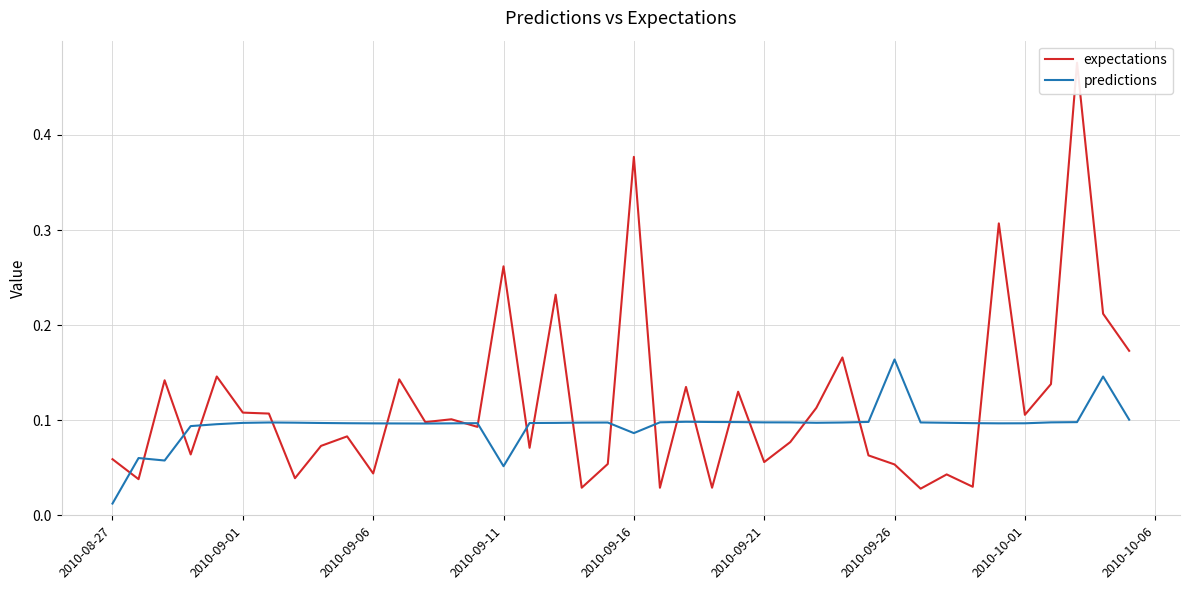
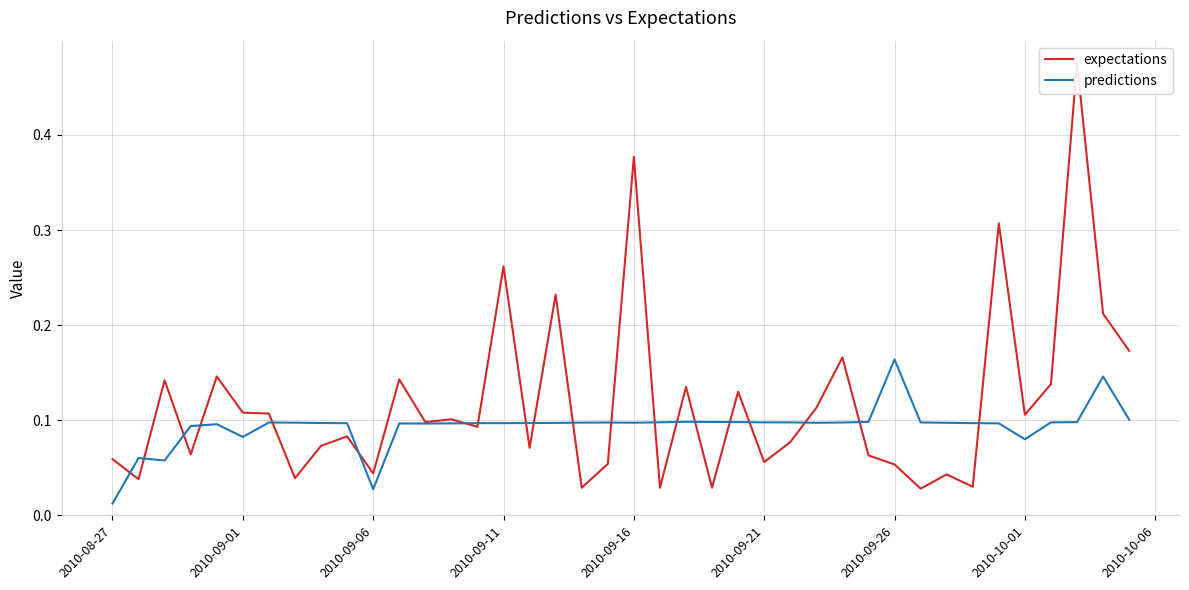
  {
    "expectations": {
      "2010-08-27": 0.06,
      "2010-09-01": 0.11,
      "2010-09-06": 0.04,
      "2010-09-11": 0.26,
      "2010-09-16": 0.38,
      "2010-09-21": 0.06,
      "2010-09-26": 0.05,
      "2010-10-01": 0.11
    },
    "predictions": {
      "2010-08-27": 0.01,
-     "2010-09-01": 0.10,
-     "2010-09-06": 0.10,
-     "2010-09-11": 0.05,
-     "2010-09-16": 0.09,
+     "2010-09-01": 0.08,
+     "2010-09-06": 0.03,
+     "2010-09-11": 0.10,
+     "2010-09-16": 0.10,
      "2010-09-21": 0.10,
      "2010-09-26": 0.16,
-     "2010-10-01": 0.10
+     "2010-10-01": 0.08
    }
  }
